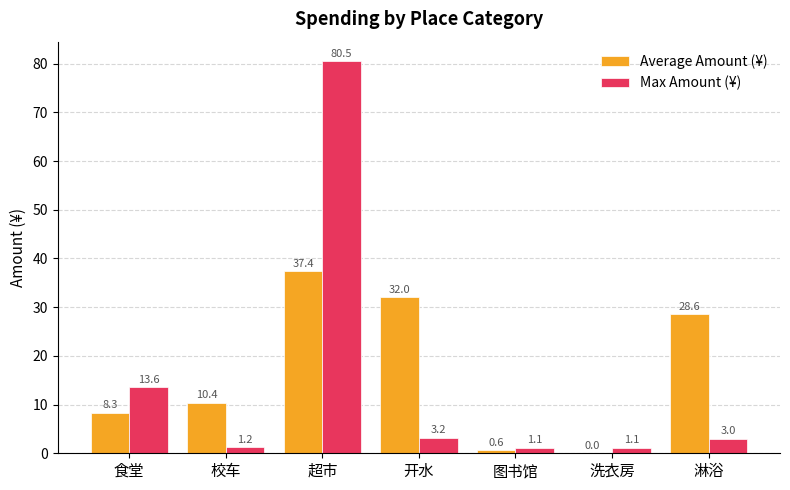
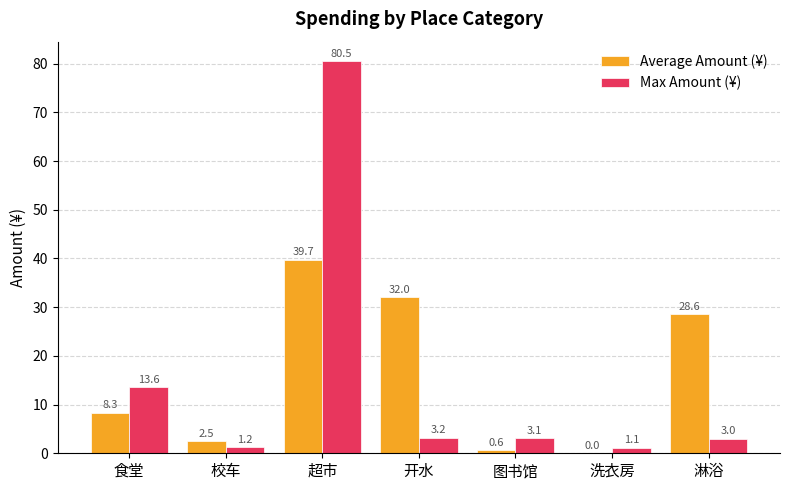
  {
    "Average Amount (¥)": {
      "食堂": 8.3,
-     "校车": 10.4,
-     "超市": 37.4,
+     "校车": 2.5,
+     "超市": 39.7,
      "开水": 32.0,
      "图书馆": 0.6,
      "洗衣房": 0.0,
      "淋浴": 28.6
    },
    "Max Amount (¥)": {
      "食堂": 13.6,
      "校车": 1.2,
      "超市": 80.5,
      "开水": 3.2,
-     "图书馆": 1.1,
+     "图书馆": 3.1,
      "洗衣房": 1.1,
      "淋浴": 3.0
    }
  }
